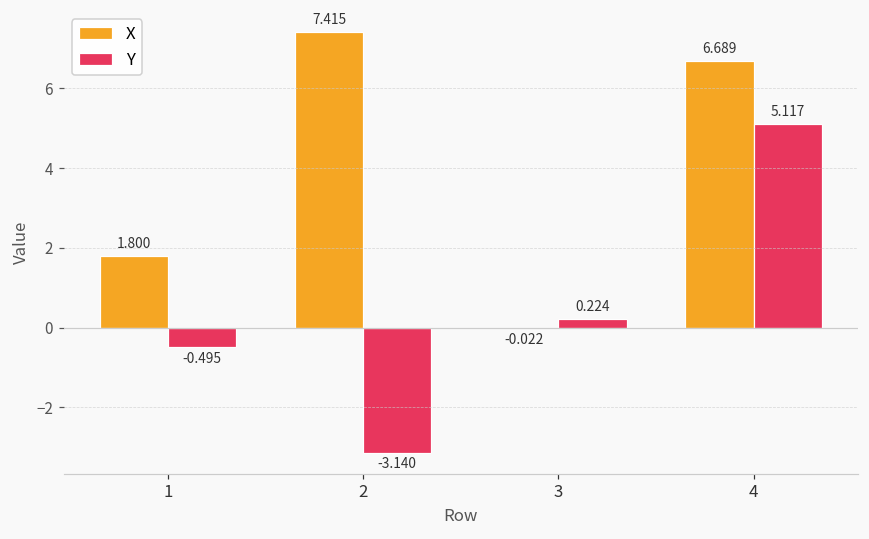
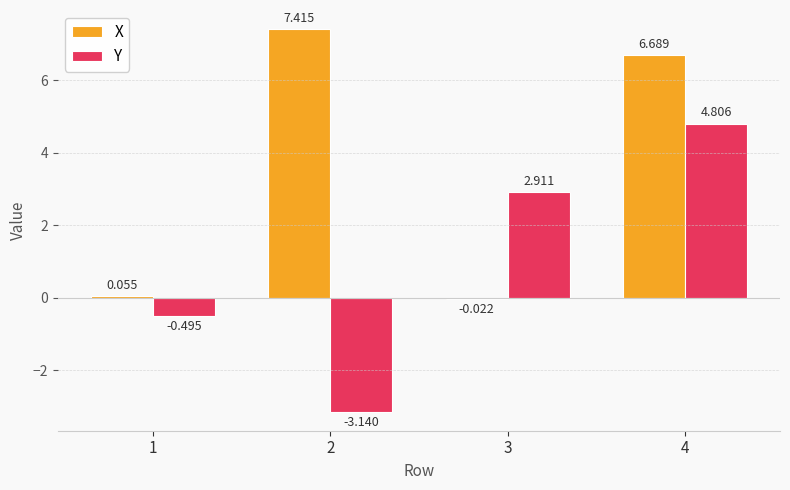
  {
    "X": {
-     "1": 1.800,
+     "1": 0.055,
      "2": 7.415,
      "3": -0.022,
      "4": 6.689
    },
    "Y": {
      "1": -0.495,
      "2": -3.140,
-     "3": 0.224,
-     "4": 5.117
+     "3": 2.911,
+     "4": 4.806
    }
  }
